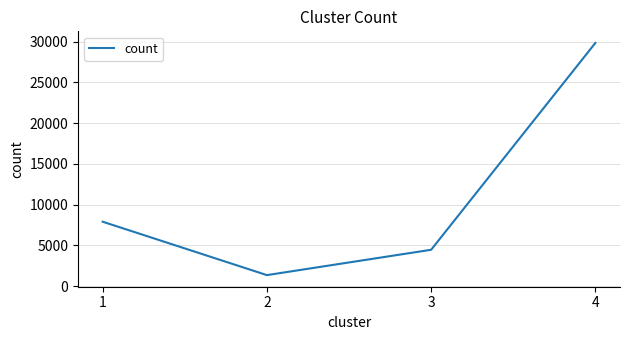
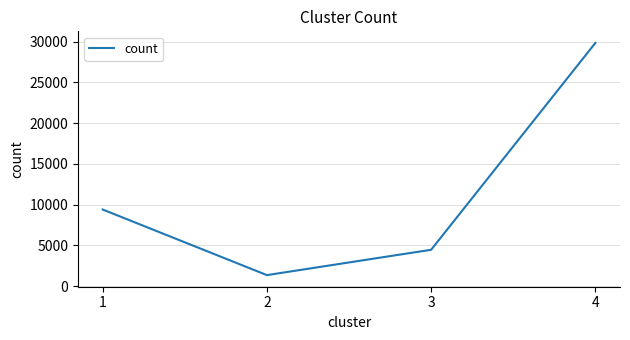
  {
-   "1": 8000,
+   "1": 9000,
    "2": 1000,
    "3": 4000,
    "4": 30000
  }
